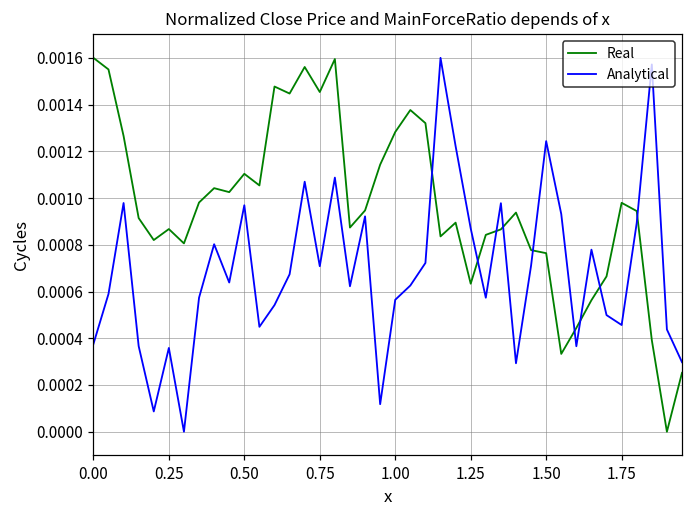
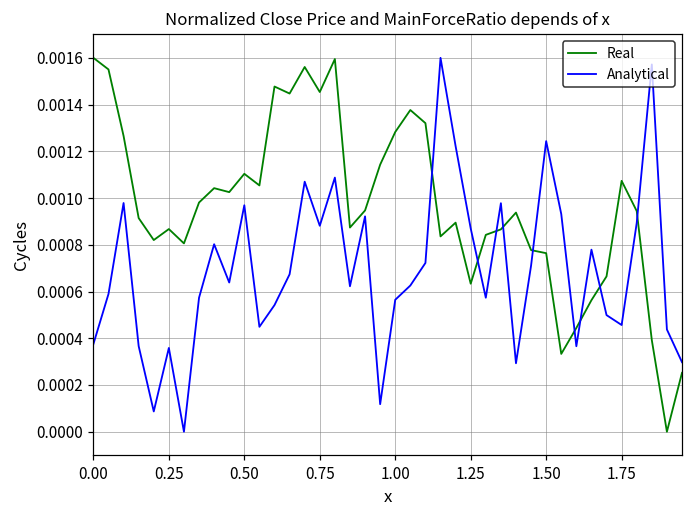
  {
    "Real": {
      "0.00": 0.00160,
      "0.25": 0.00087,
      "0.50": 0.00110,
      "0.75": 0.00145,
      "1.00": 0.00128,
      "1.25": 0.00063,
      "1.50": 0.00076,
-     "1.75": 0.00098
+     "1.75": 0.00107
    },
    "Analytical": {
      "0.00": 0.00038,
      "0.25": 0.00036,
      "0.50": 0.00097,
-     "0.75": 0.00071,
+     "0.75": 0.00088,
      "1.00": 0.00056,
      "1.25": 0.00087,
      "1.50": 0.00124,
      "1.75": 0.00046
    }
  }
